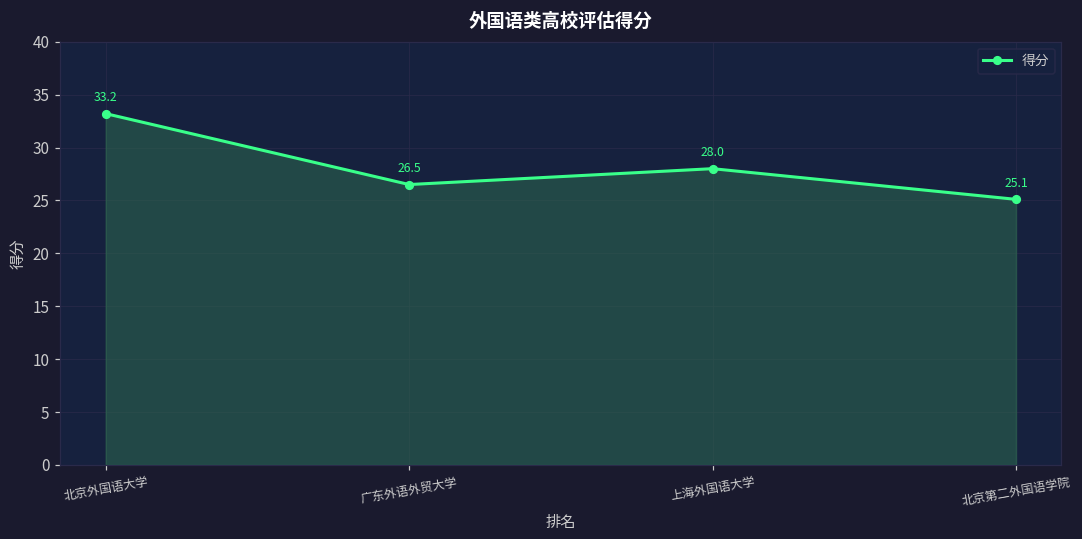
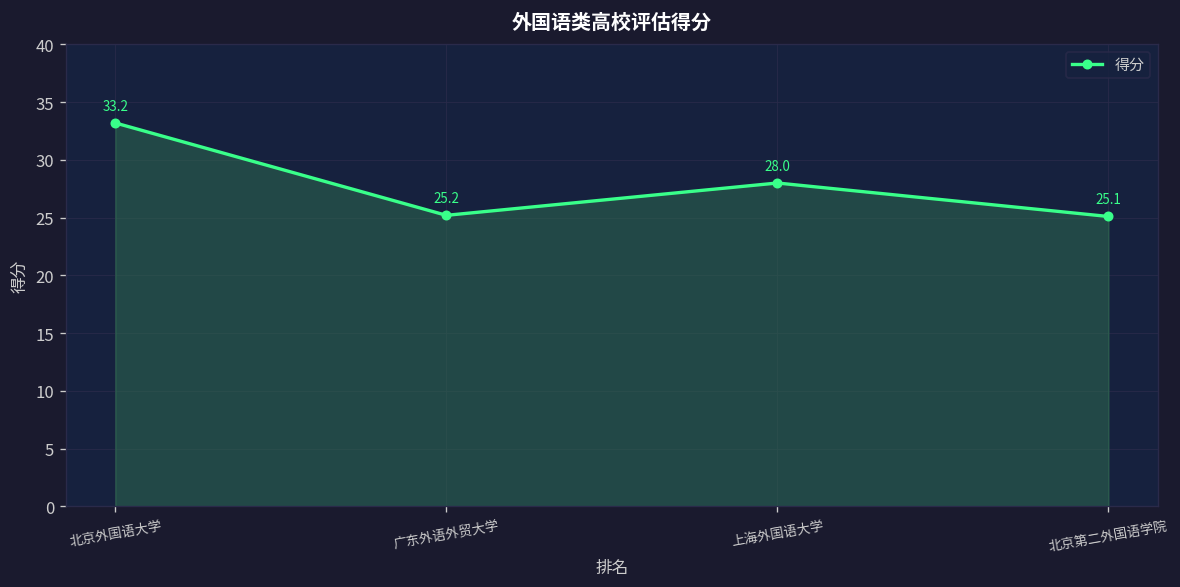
  {
    "北京外国语大学": 33.2,
-   "广东外语外贸大学": 26.5,
+   "广东外语外贸大学": 25.2,
    "上海外国语大学": 28.0,
    "北京第二外国语学院": 25.1
  }
